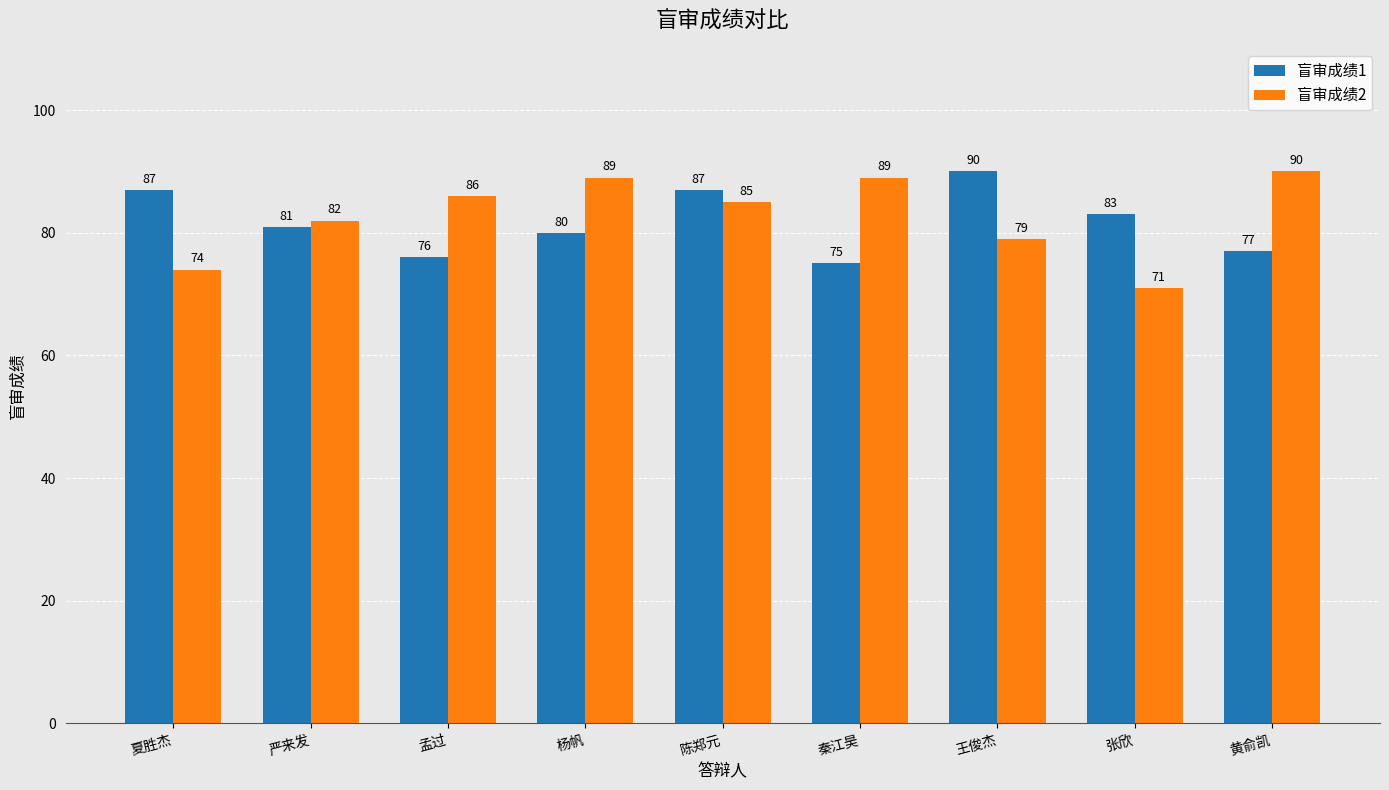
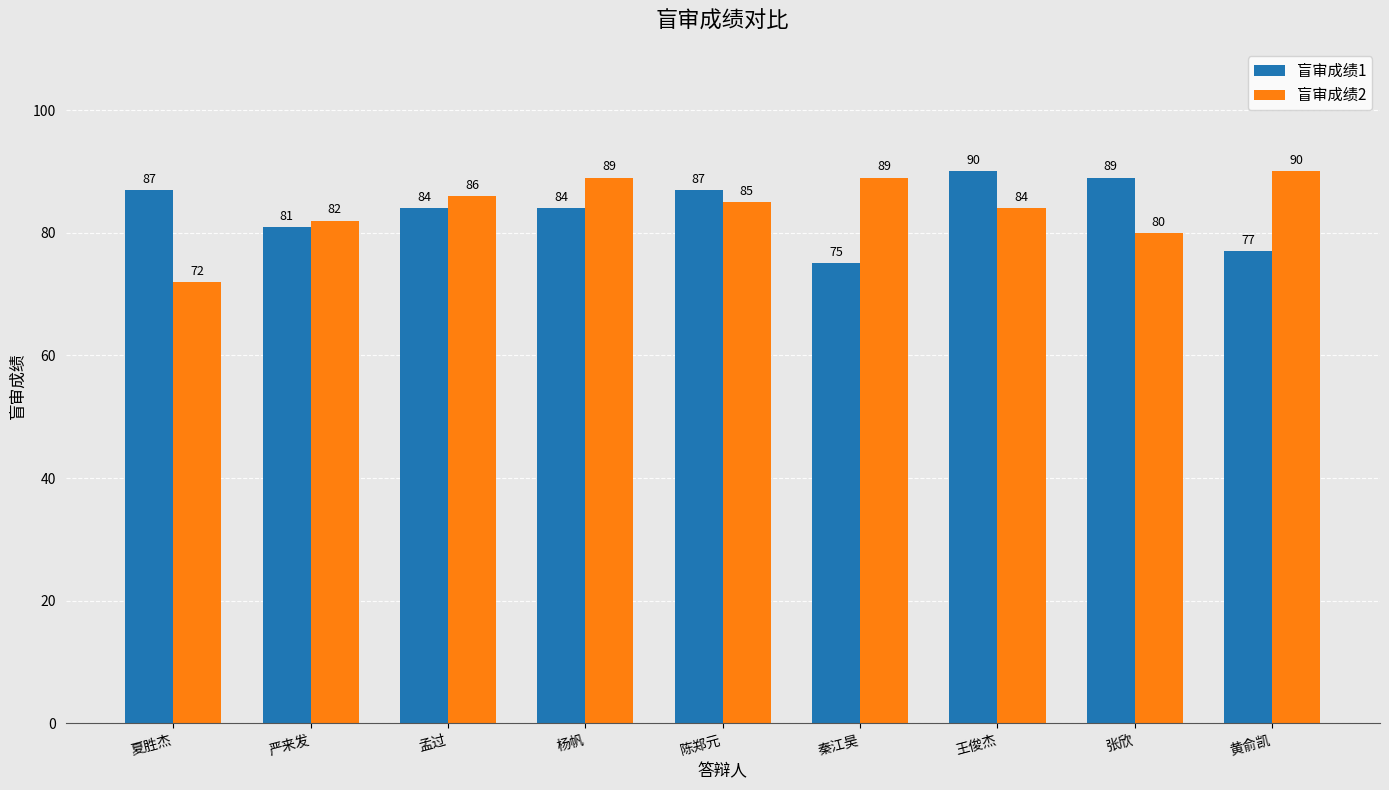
  {
    "盲审成绩1": {
      "夏胜杰": 87,
      "严来发": 81,
-     "孟过": 76,
-     "杨帆": 80,
+     "孟过": 84,
+     "杨帆": 84,
      "陈郑元": 87,
      "秦江昊": 75,
      "王俊杰": 90,
-     "张欣": 83,
+     "张欣": 89,
      "黄俞凯": 77
    },
    "盲审成绩2": {
-     "夏胜杰": 74,
+     "夏胜杰": 72,
      "严来发": 82,
      "孟过": 86,
      "杨帆": 89,
      "陈郑元": 85,
      "秦江昊": 89,
-     "王俊杰": 79,
-     "张欣": 71,
+     "王俊杰": 84,
+     "张欣": 80,
      "黄俞凯": 90
    }
  }
